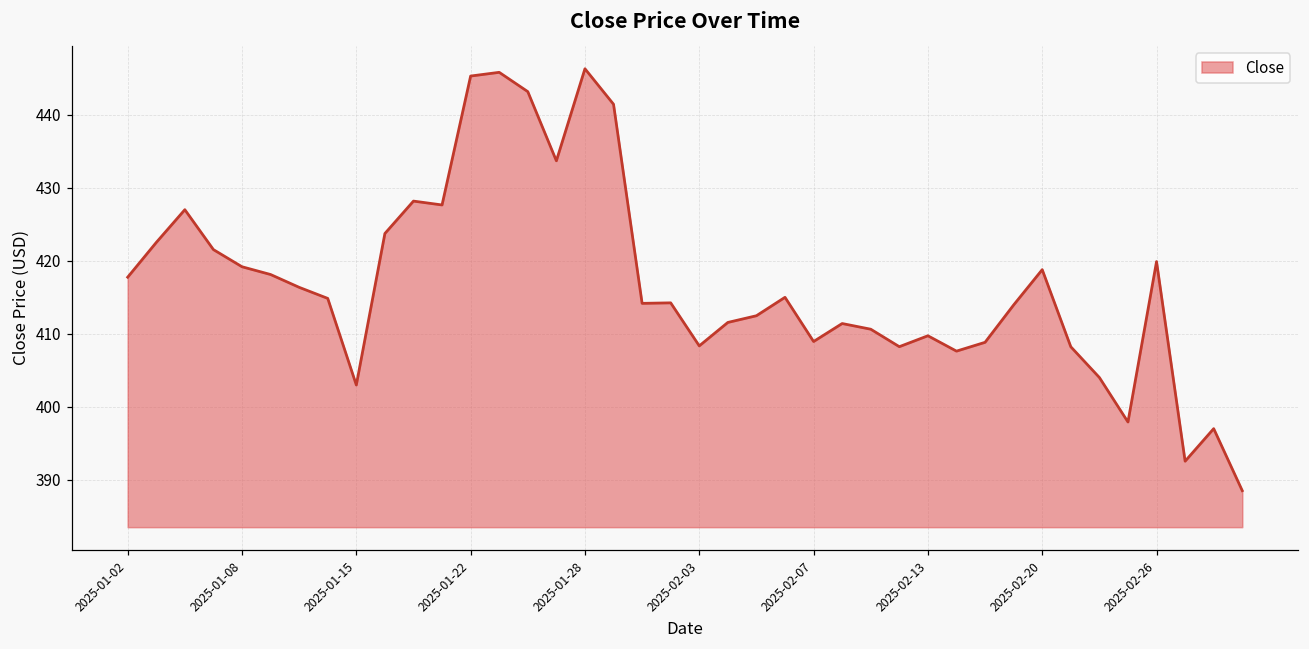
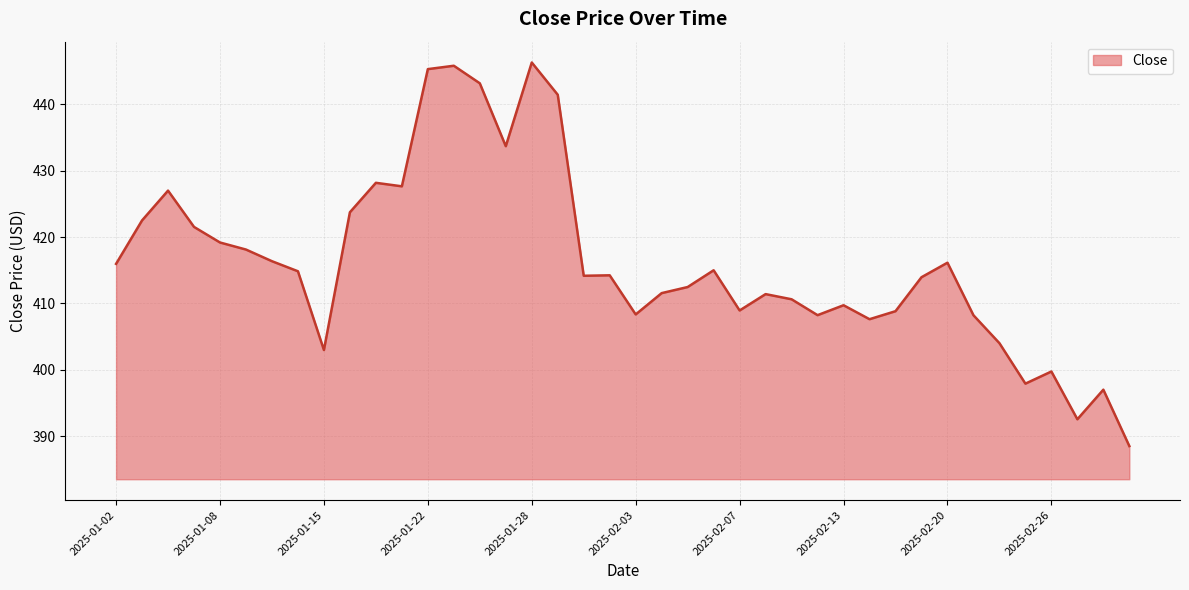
  {
-   "2025-01-02": 418,
+   "2025-01-02": 416,
    "2025-01-08": 419,
    "2025-01-15": 403,
    "2025-01-22": 445,
    "2025-01-28": 446,
    "2025-02-03": 408,
    "2025-02-07": 409,
    "2025-02-13": 410,
-   "2025-02-20": 419,
-   "2025-02-26": 420
+   "2025-02-20": 416,
+   "2025-02-26": 400
  }
